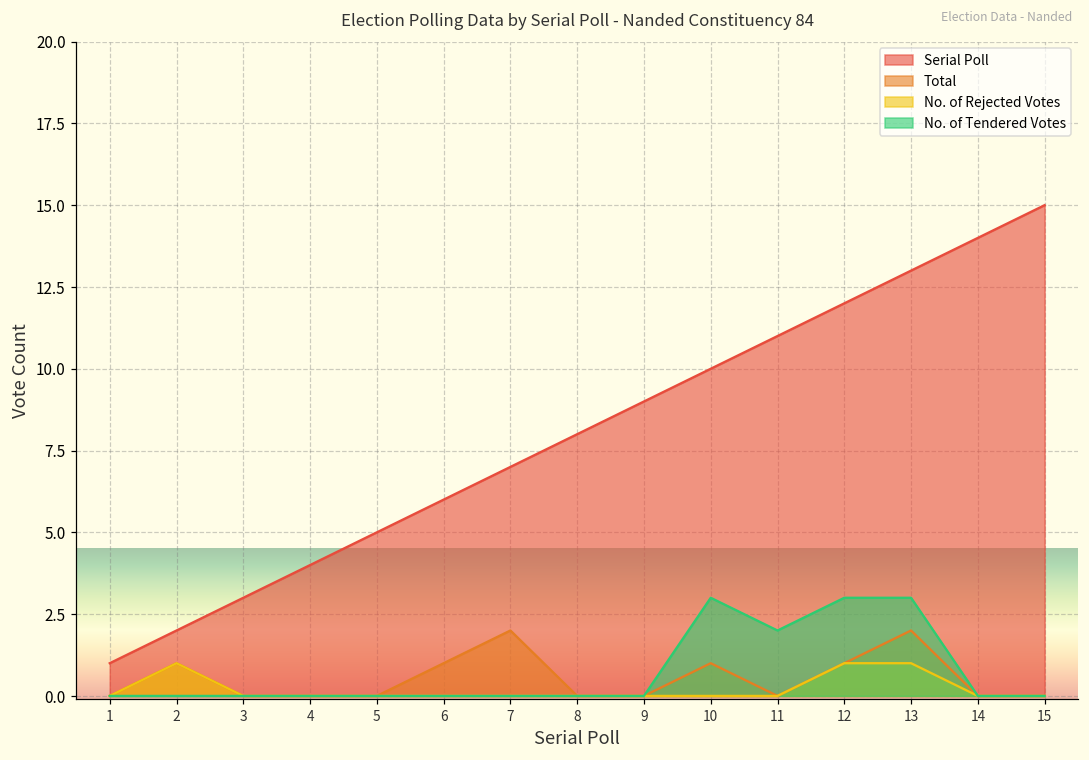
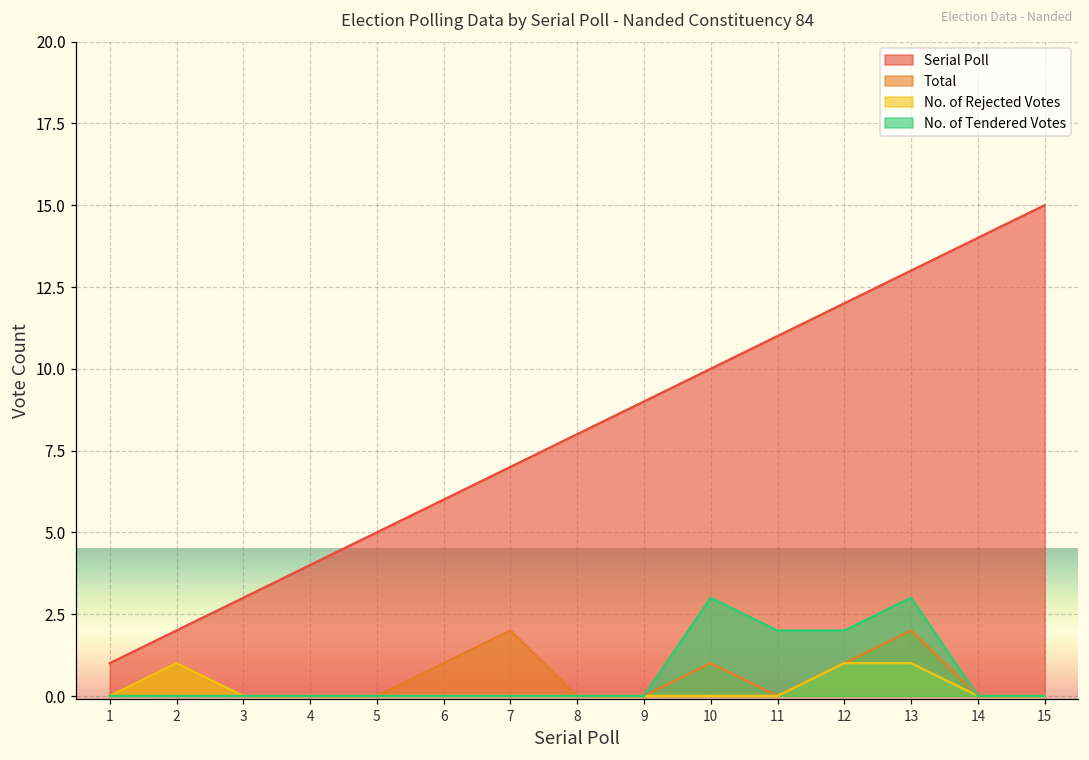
  {
    "No. of Rejected Votes": {
      "10": 0,
      "13": 1
    },
    "No. of Tendered Votes": {
      "2": 0,
      "10": 3,
      "11": 2,
-     "12": 3,
+     "12": 2,
      "13": 3
    }
  }
